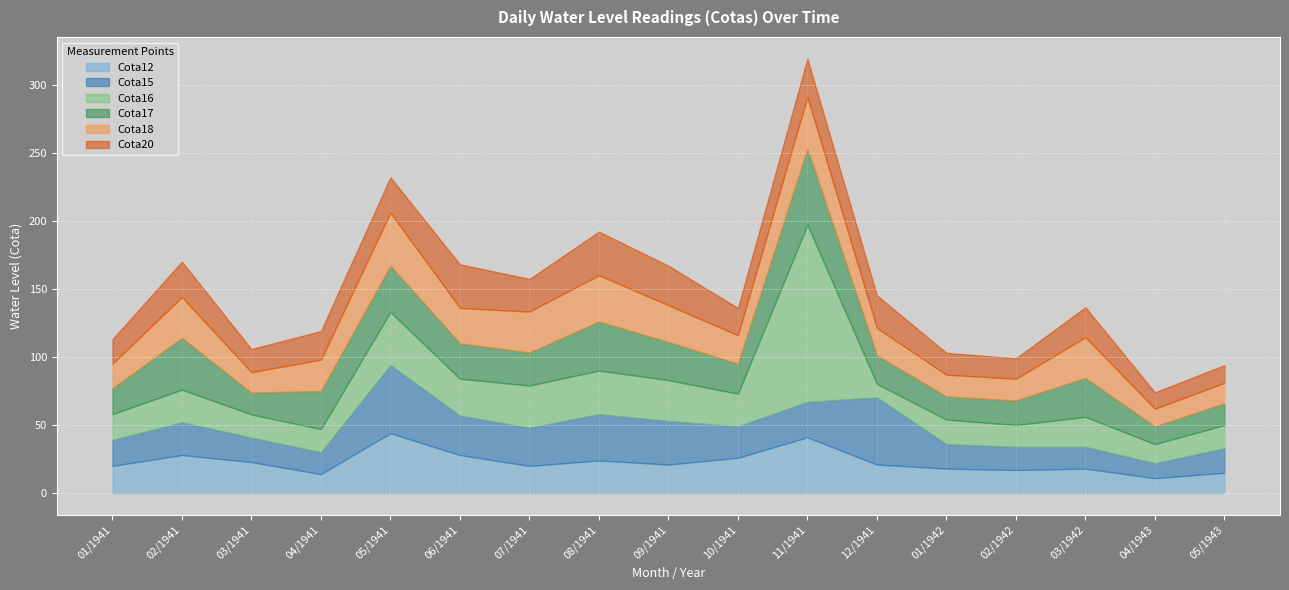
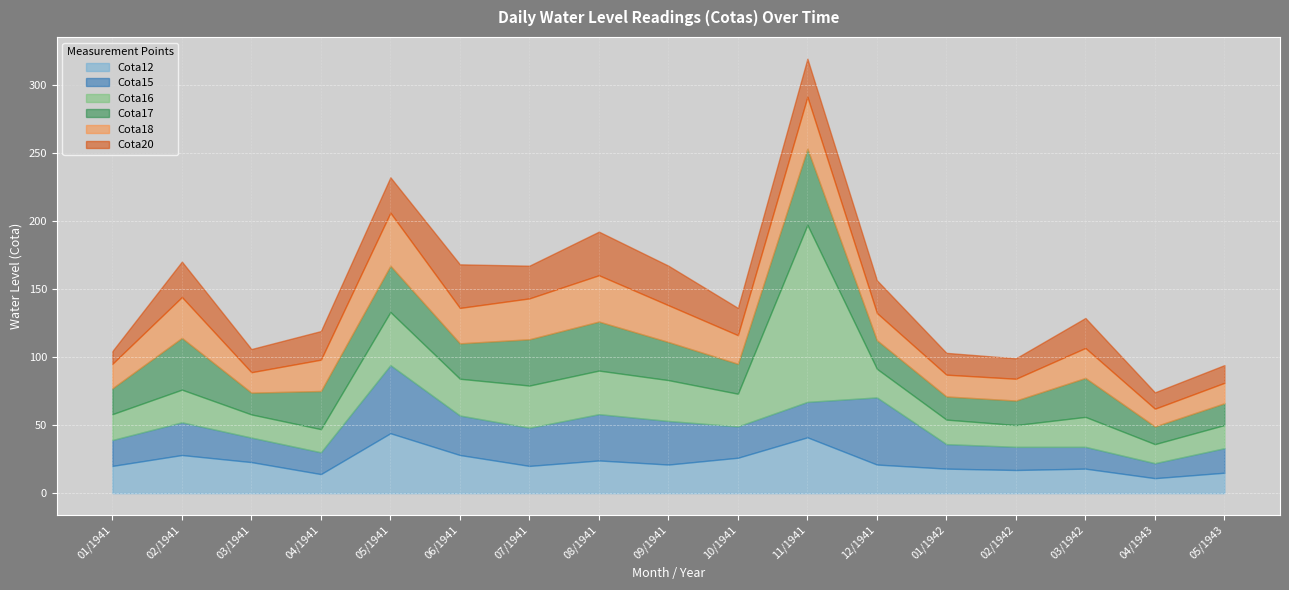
  {
    "Cota12": {
      "01/1941": 20,
      "02/1941": 28,
      "03/1941": 23,
      "04/1941": 14,
      "05/1941": 44,
      "06/1941": 28,
      "07/1941": 20,
      "08/1941": 24,
      "09/1941": 21,
      "10/1941": 26,
      "11/1941": 41,
      "12/1941": 21,
      "01/1942": 18,
      "02/1942": 17,
      "03/1942": 18,
      "04/1943": 11,
      "05/1943": 15
    },
    "Cota15": {
      "01/1941": 19,
      "02/1941": 24,
      "03/1941": 18,
      "04/1941": 16,
      "05/1941": 50,
      "06/1941": 29,
      "07/1941": 28,
      "08/1941": 34,
      "09/1941": 32,
      "10/1941": 23,
      "11/1941": 26,
      "12/1941": 49,
      "01/1942": 18,
      "02/1942": 17,
      "03/1942": 16,
      "04/1943": 11,
      "05/1943": 18
    },
    "Cota16": {
      "01/1941": 19,
      "02/1941": 24,
      "03/1941": 17,
      "04/1941": 17,
      "05/1941": 39,
      "06/1941": 27,
      "07/1941": 31,
      "08/1941": 32,
      "09/1941": 30,
      "10/1941": 24,
      "11/1941": 130,
-     "12/1941": 10,
+     "12/1941": 21,
      "01/1942": 18,
      "02/1942": 16,
      "03/1942": 22,
      "04/1943": 14,
      "05/1943": 17
    },
    "Cota17": {
      "01/1941": 19,
      "02/1941": 38,
      "03/1941": 16,
      "04/1941": 28,
      "05/1941": 34,
      "06/1941": 26,
-     "07/1941": 24,
+     "07/1941": 34,
      "08/1941": 36,
      "09/1941": 28,
      "10/1941": 22,
      "11/1941": 56,
      "12/1941": 21,
      "01/1942": 17,
      "02/1942": 18,
      "03/1942": 29,
      "04/1943": 13,
      "05/1943": 16
    },
    "Cota18": {
      "01/1941": 18,
      "02/1941": 30,
      "03/1941": 15,
      "04/1941": 23,
      "05/1941": 39,
      "06/1941": 26,
      "07/1941": 30,
      "08/1941": 34,
      "09/1941": 27,
      "10/1941": 21,
      "11/1941": 38,
      "12/1941": 20,
      "01/1942": 16,
      "02/1942": 16,
-     "03/1942": 30,
+     "03/1942": 22,
      "04/1943": 13,
      "05/1943": 15
    },
    "Cota20": {
-     "01/1941": 18,
+     "01/1941": 9,
      "02/1941": 26,
      "03/1941": 17,
      "04/1941": 21,
      "05/1941": 26,
      "06/1941": 32,
      "07/1941": 24,
      "08/1941": 32,
      "09/1941": 29,
      "10/1941": 20,
      "11/1941": 28,
      "12/1941": 24,
      "01/1942": 16,
      "02/1942": 15,
      "03/1942": 22,
      "04/1943": 12,
      "05/1943": 13
    }
  }
